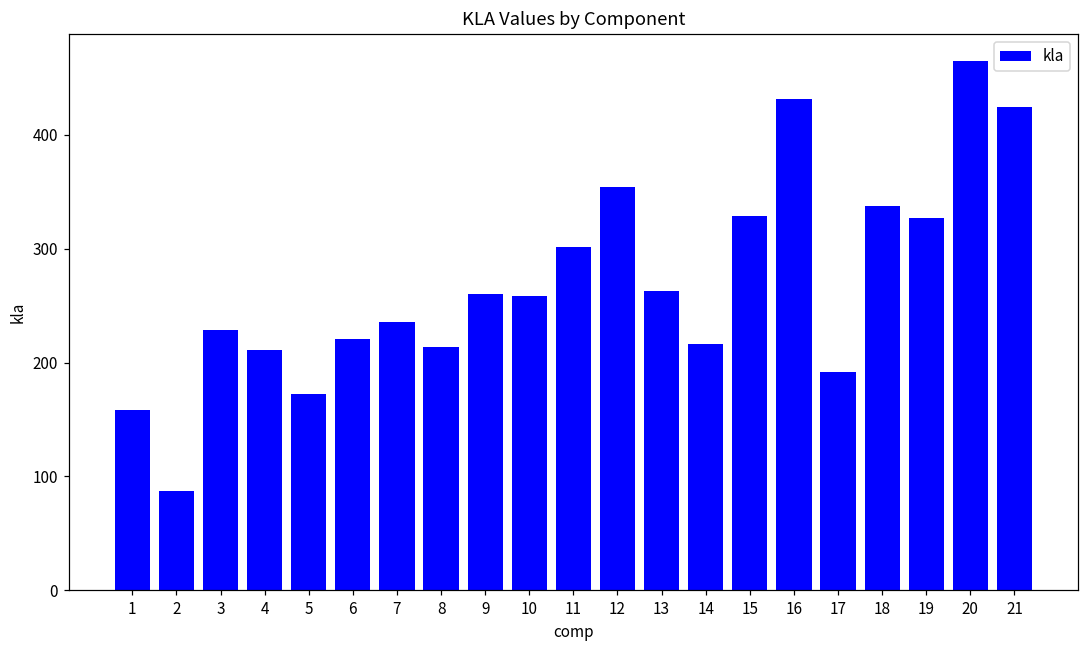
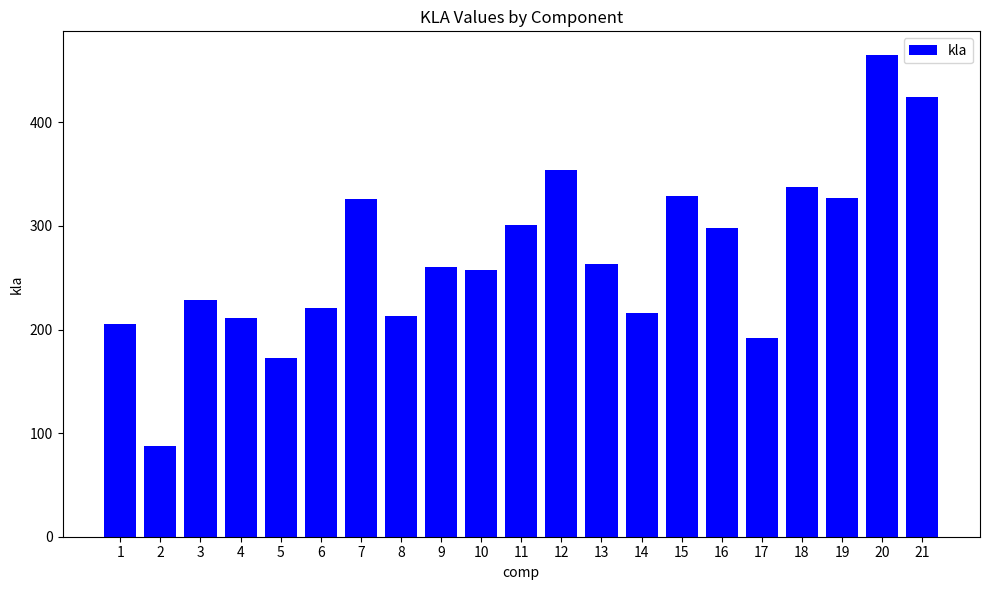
  {
-   "1": 158,
+   "1": 205,
    "2": 87,
    "3": 229,
    "4": 211,
    "5": 172,
    "6": 221,
-   "7": 236,
+   "7": 326,
    "8": 213,
    "9": 260,
    "10": 258,
    "11": 301,
    "12": 354,
    "13": 263,
    "14": 216,
    "15": 329,
-   "16": 431,
+   "16": 298,
    "17": 192,
    "18": 337,
    "19": 327,
    "20": 465,
    "21": 424
  }
